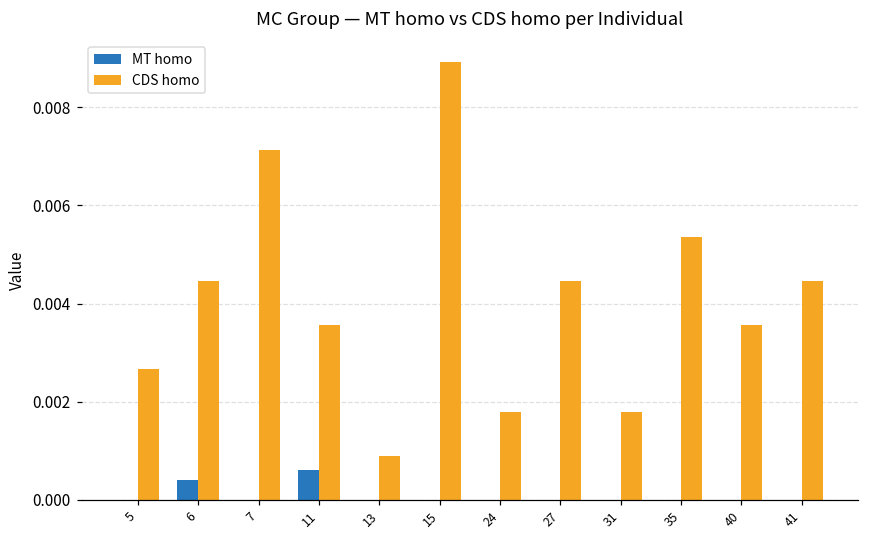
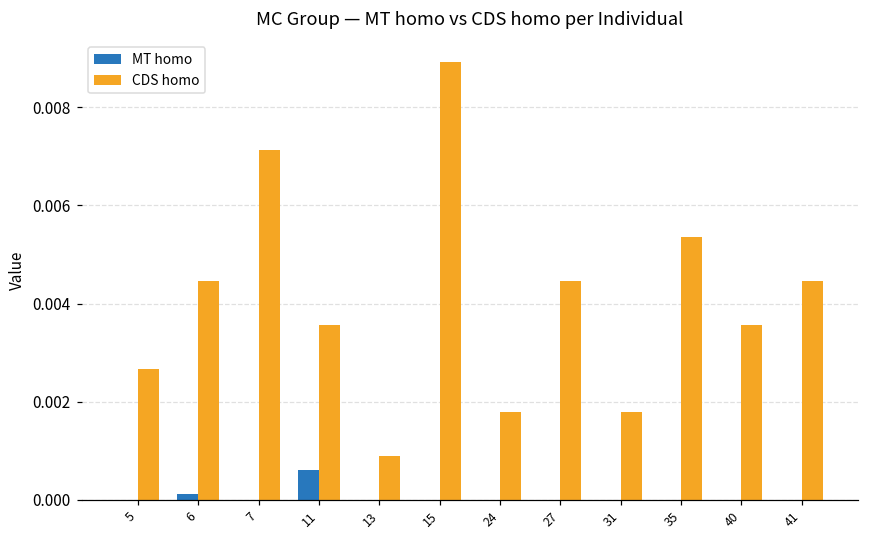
  {
    "MT homo": {
      "5": 0.0000,
-     "6": 0.0004,
+     "6": 0.0001,
      "7": 0.0000,
      "11": 0.0006,
      "13": 0.0000,
      "15": 0.0000,
      "24": 0.0000,
      "27": 0.0000,
      "31": 0.0000,
      "35": 0.0000,
      "40": 0.0000,
      "41": 0.0000
    },
    "CDS homo": {
      "5": 0.0027,
      "6": 0.0045,
      "7": 0.0071,
      "11": 0.0036,
      "13": 0.0009,
      "15": 0.0089,
      "24": 0.0018,
      "27": 0.0045,
      "31": 0.0018,
      "35": 0.0053,
      "40": 0.0036,
      "41": 0.0045
    }
  }
